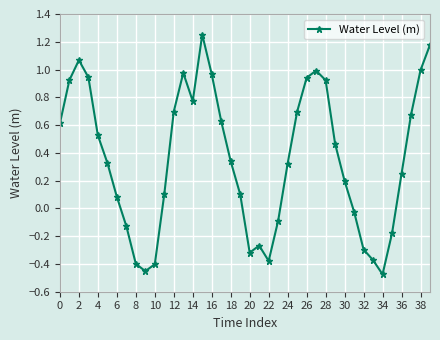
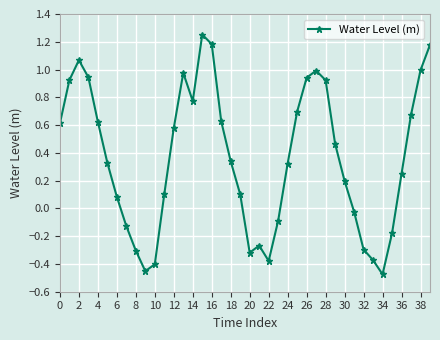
  {
    "0": 0.61,
    "2": 1.07,
-   "4": 0.53,
+   "4": 0.62,
    "6": 0.08,
-   "8": -0.40,
+   "8": -0.30,
    "10": -0.40,
-   "12": 0.70,
+   "12": 0.58,
    "14": 0.77,
-   "16": 0.97,
+   "16": 1.18,
    "18": 0.34,
    "20": -0.32,
    "22": -0.38,
    "24": 0.32,
    "26": 0.94,
    "28": 0.92,
    "30": 0.20,
    "32": -0.30,
    "34": -0.47,
    "36": 0.25,
    "38": 0.99
  }
